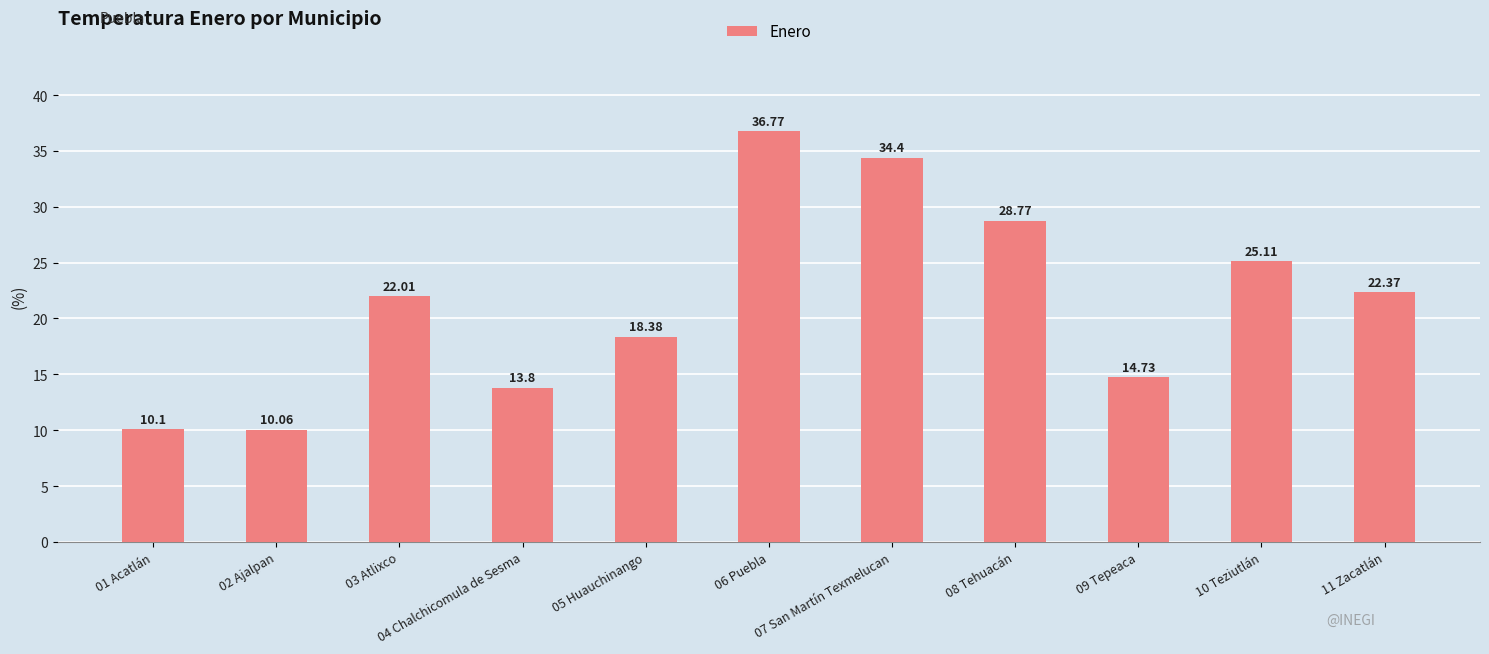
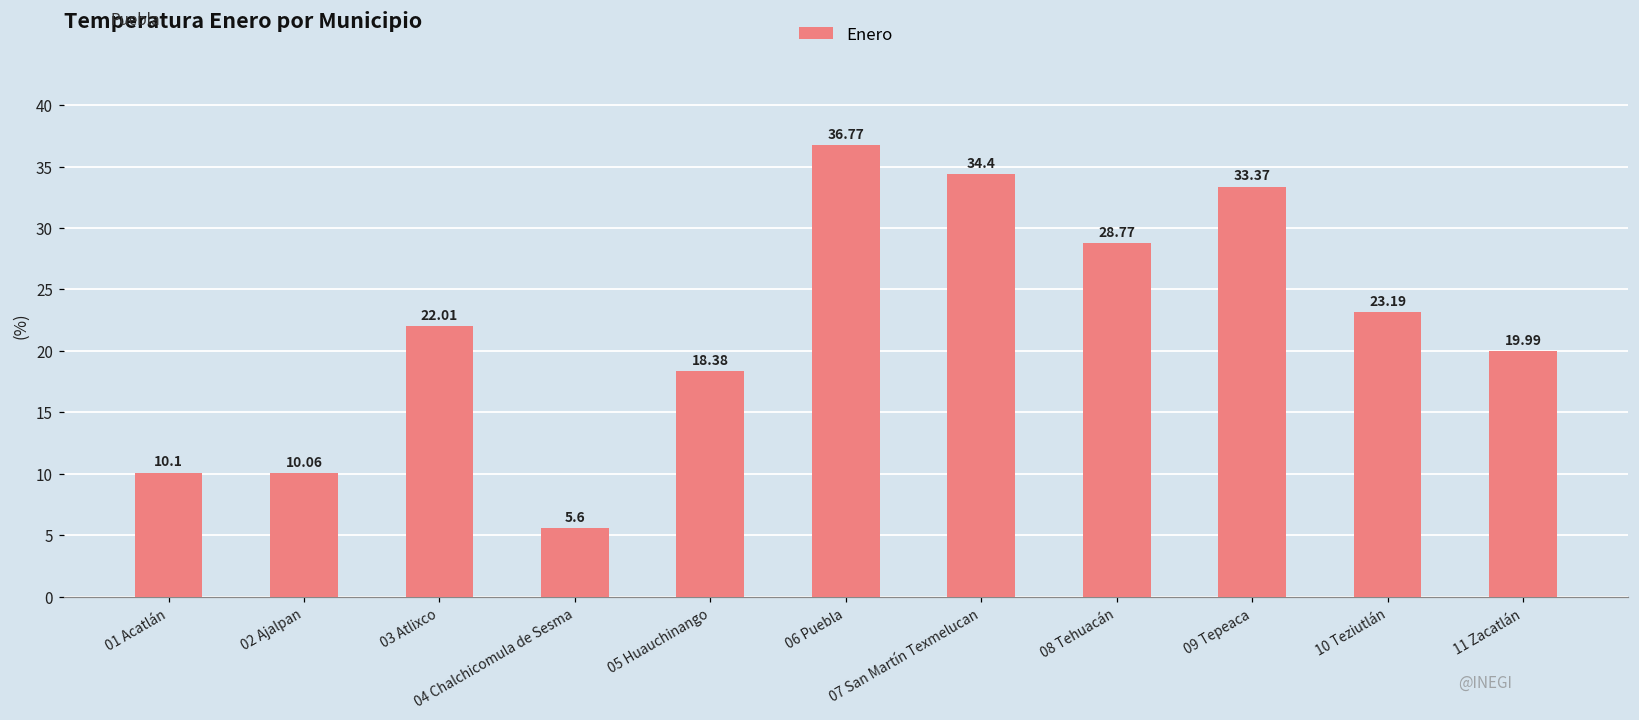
  {
    "01 Acatlán": 10.1,
    "02 Ajalpan": 10.06,
    "03 Atlixco": 22.01,
-   "04 Chalchicomula de Sesma": 13.8,
+   "04 Chalchicomula de Sesma": 5.6,
    "05 Huauchinango": 18.38,
    "06 Puebla": 36.77,
    "07 San Martín Texmelucan": 34.4,
    "08 Tehuacán": 28.77,
-   "09 Tepeaca": 14.73,
-   "10 Teziutlán": 25.11,
-   "11 Zacatlán": 22.37
+   "09 Tepeaca": 33.37,
+   "10 Teziutlán": 23.19,
+   "11 Zacatlán": 19.99
  }
